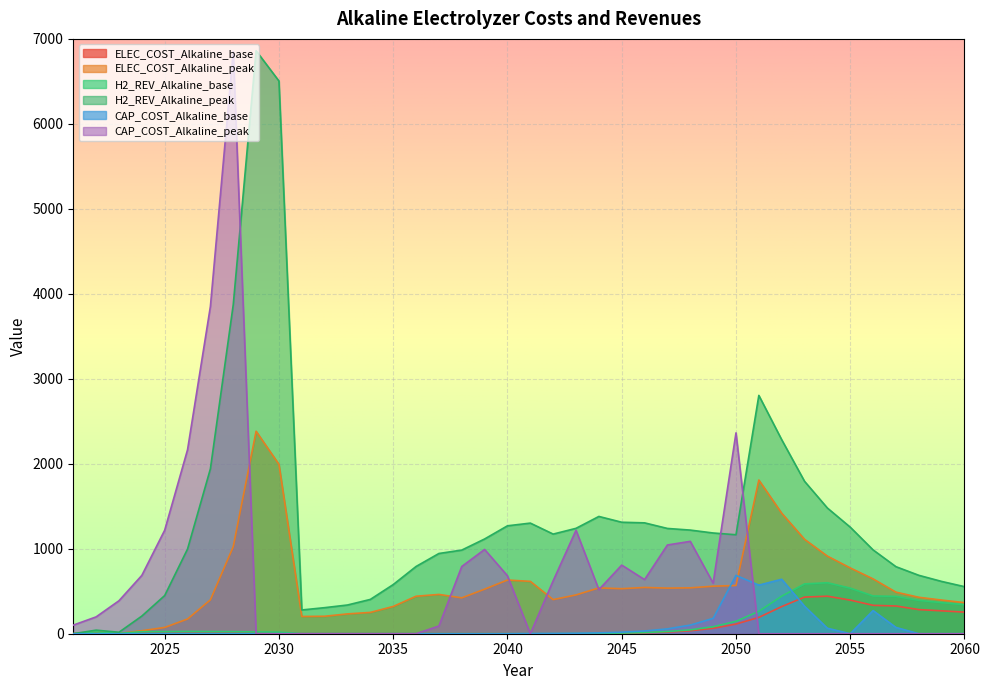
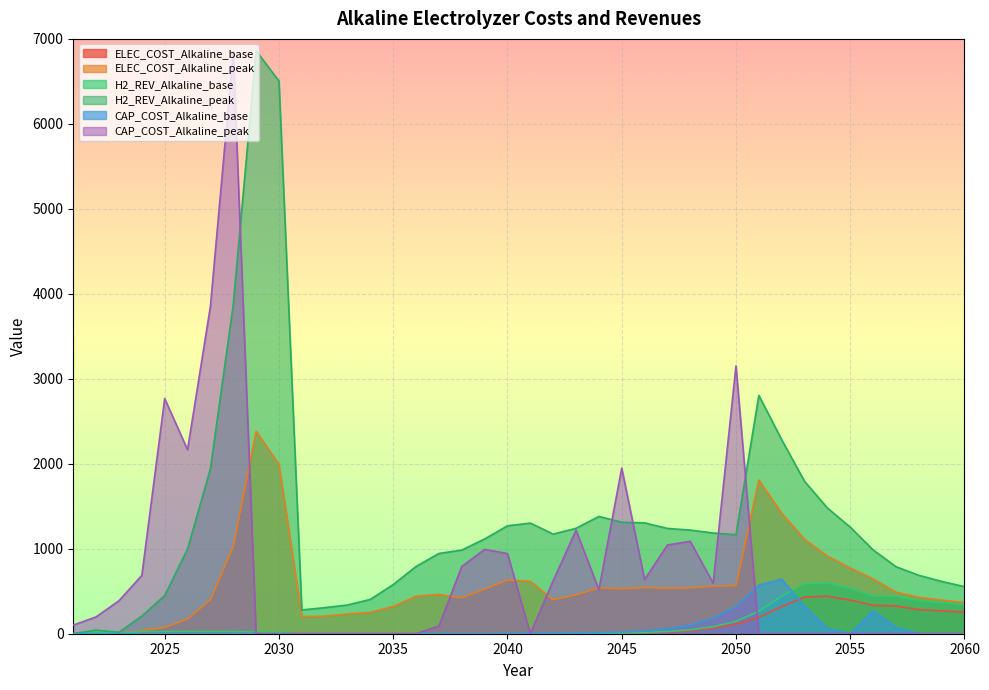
  {
    "CAP_COST_Alkaline_base": {
-     "2050": 700
+     "2050": 300
    },
    "CAP_COST_Alkaline_peak": {
-     "2025": 1200,
-     "2040": 700,
-     "2045": 800,
-     "2050": 2400
+     "2025": 2800,
+     "2040": 900,
+     "2045": 1900,
+     "2050": 3200
    }
  }
